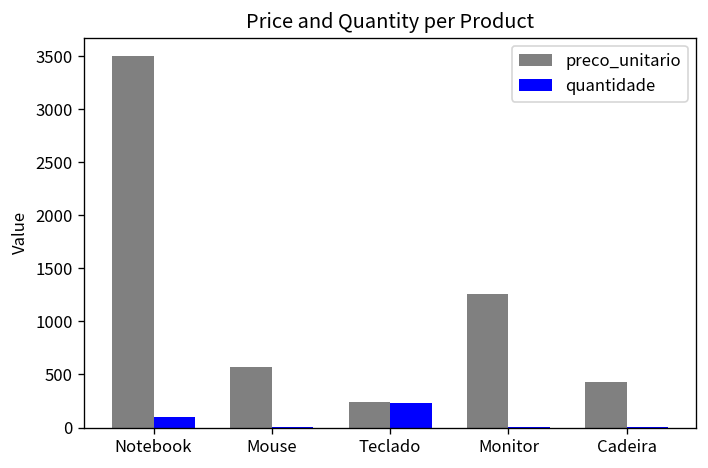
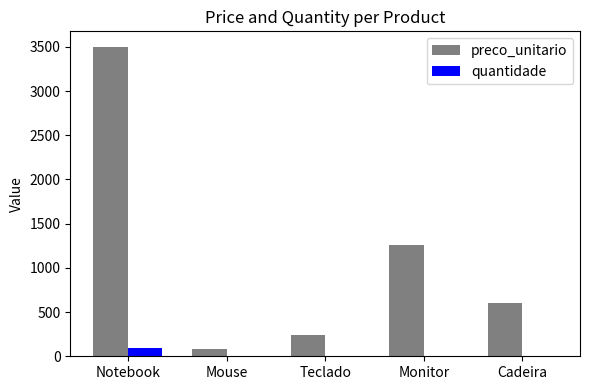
  {
    "preco_unitario": {
      "Notebook": 3500,
-     "Mouse": 600,
+     "Mouse": 100,
      "Teclado": 200,
      "Monitor": 1300,
-     "Cadeira": 400
+     "Cadeira": 600
    },
    "quantidade": {
      "Notebook": 100,
-     "Teclado": 200
+     "Teclado": 0
    }
  }
